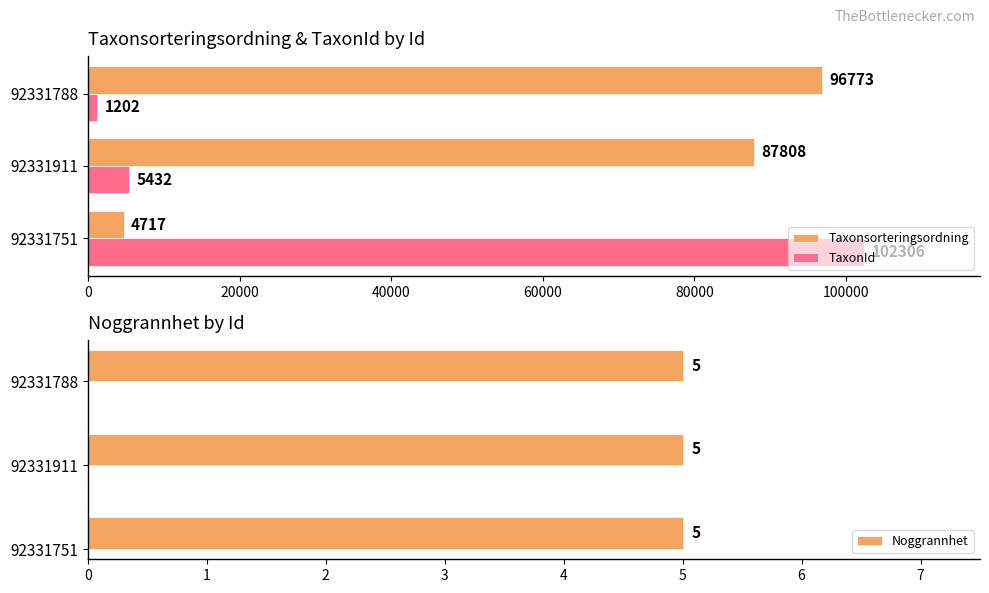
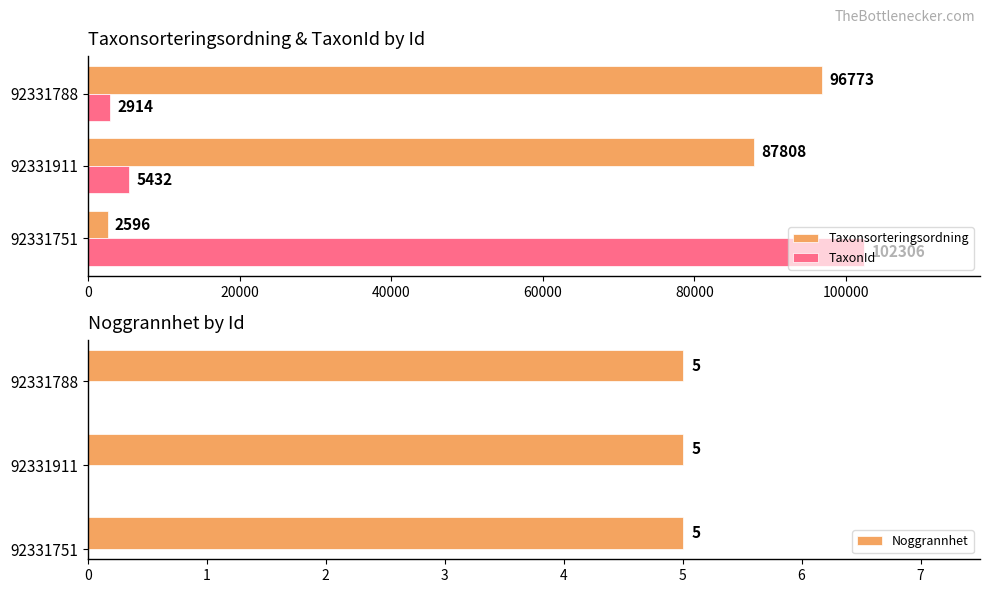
  {
    "Taxonsorteringsordning & TaxonId by Id": {
      "Taxonsorteringsordning": {
        "92331788": 96773,
        "92331911": 87808,
-       "92331751": 4717
+       "92331751": 2596
      },
      "TaxonId": {
-       "92331788": 1202,
+       "92331788": 2914,
        "92331911": 5432
      }
    },
    "Noggrannhet by Id": {
      "92331788": 5,
      "92331911": 5,
      "92331751": 5
    }
  }
